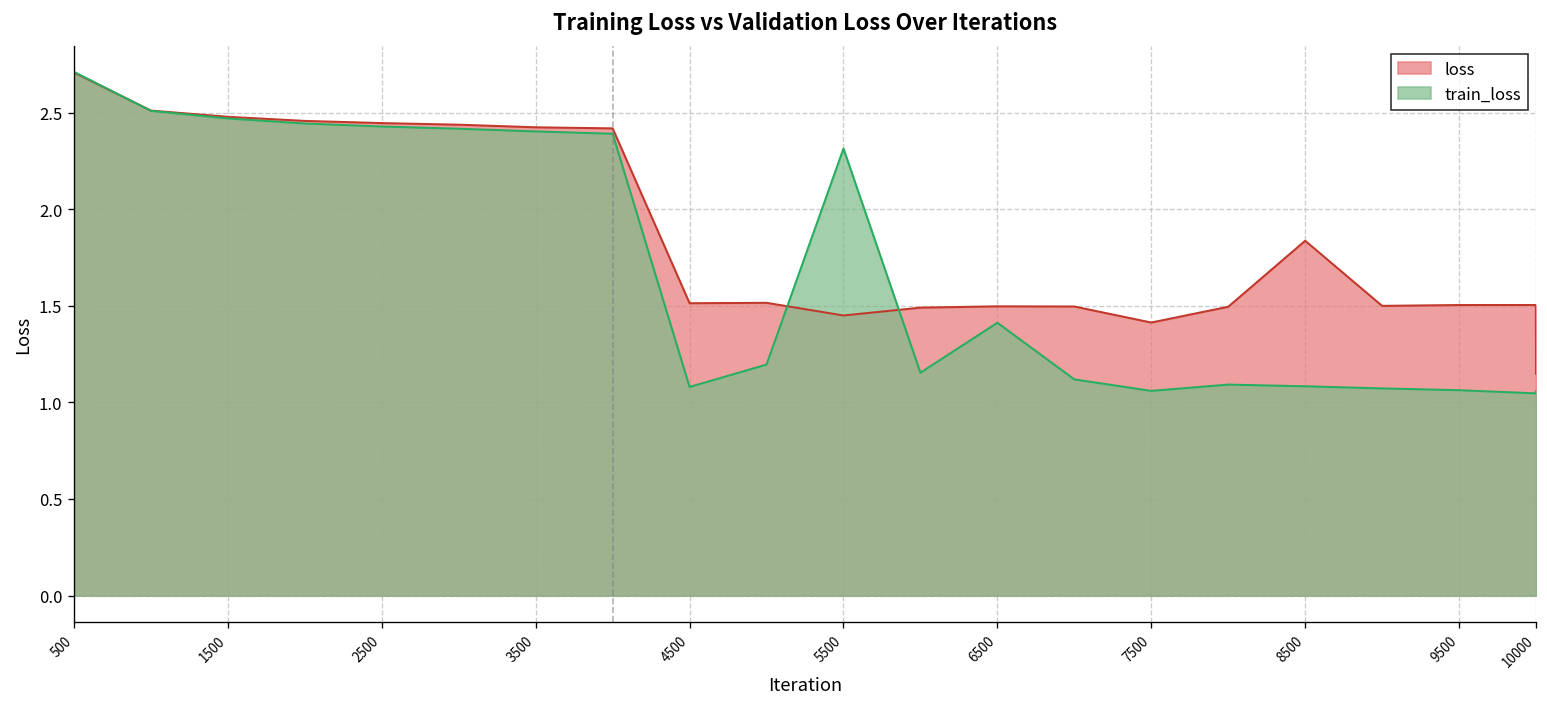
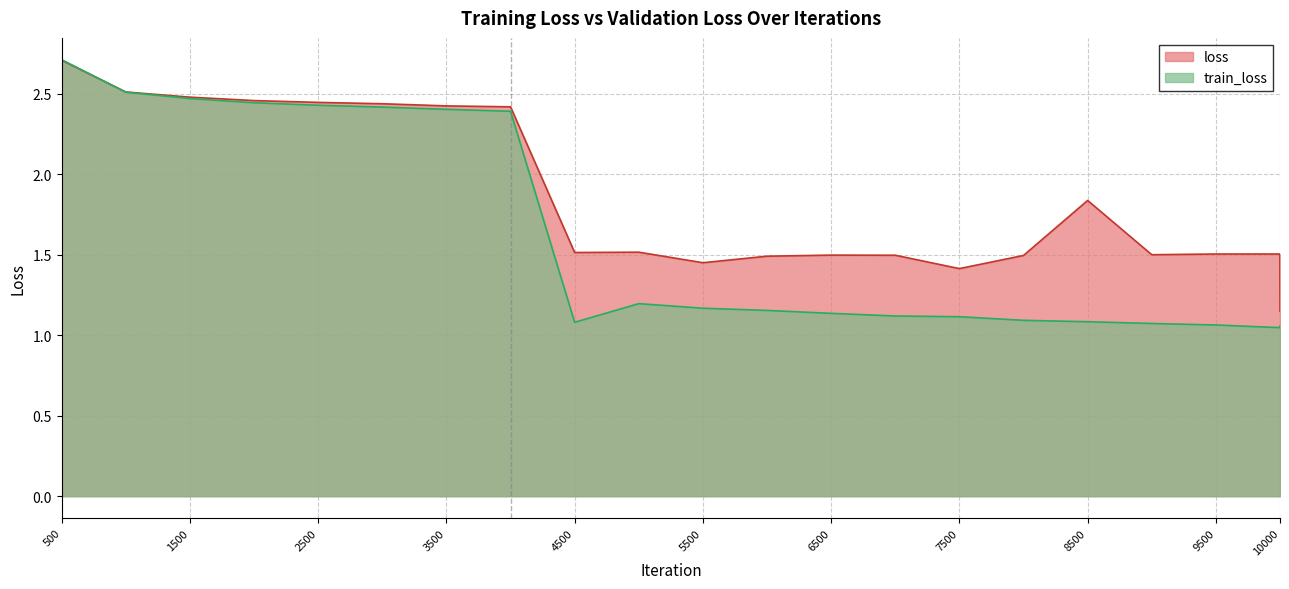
  {
    "loss": {
      "2500": 2.45,
      "3500": 2.42,
      "4500": 1.51,
      "5500": 1.45,
      "6500": 1.50,
      "7500": 1.41,
      "8500": 1.84,
      "9500": 1.50,
      "10000": 1.15
    },
    "train_loss": {
      "2500": 2.43,
      "3500": 2.40,
      "4500": 1.08,
-     "5500": 2.31,
-     "6500": 1.41,
-     "7500": 1.06,
+     "5500": 1.17,
+     "6500": 1.14,
+     "7500": 1.11,
      "8500": 1.08,
      "9500": 1.06,
      "10000": 1.06
    }
  }
